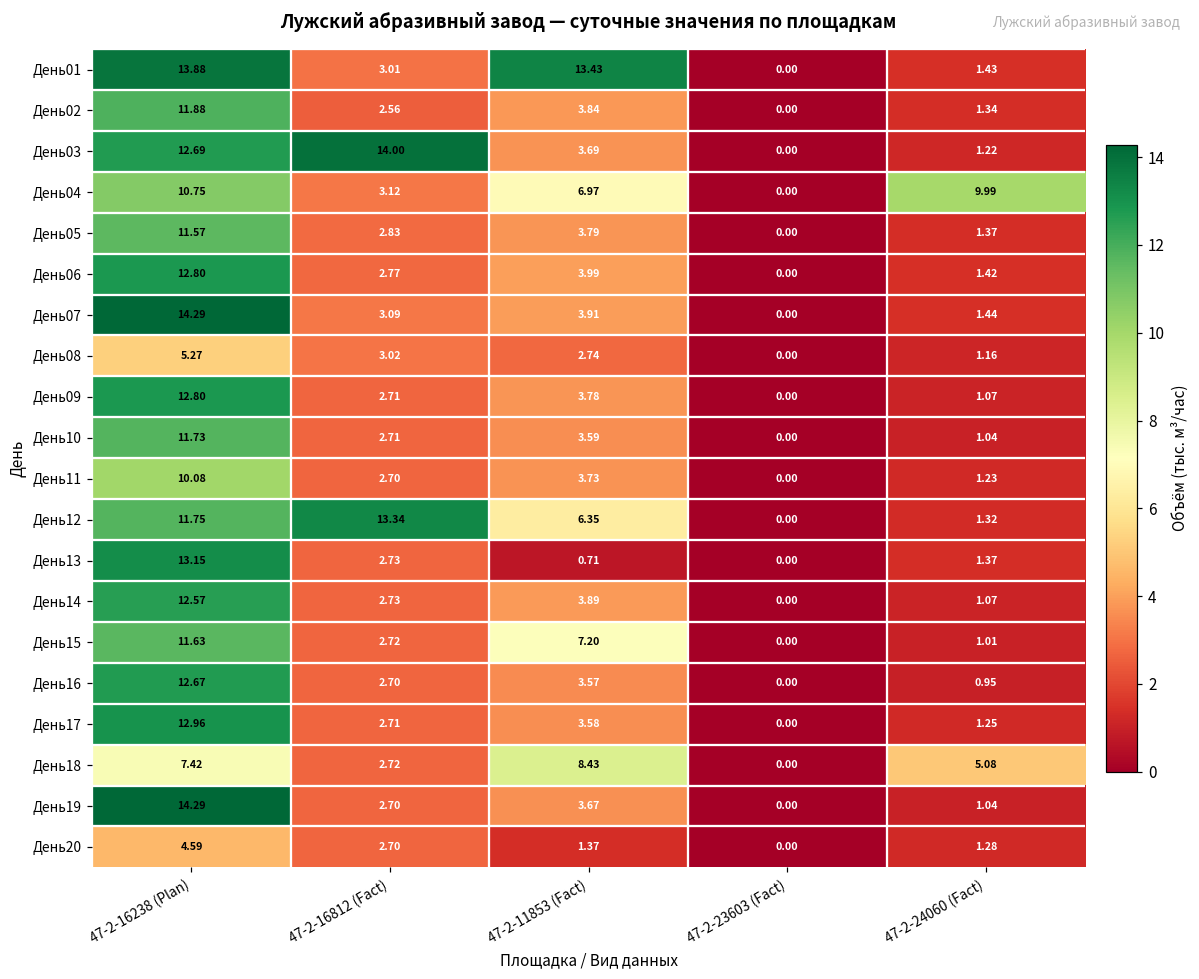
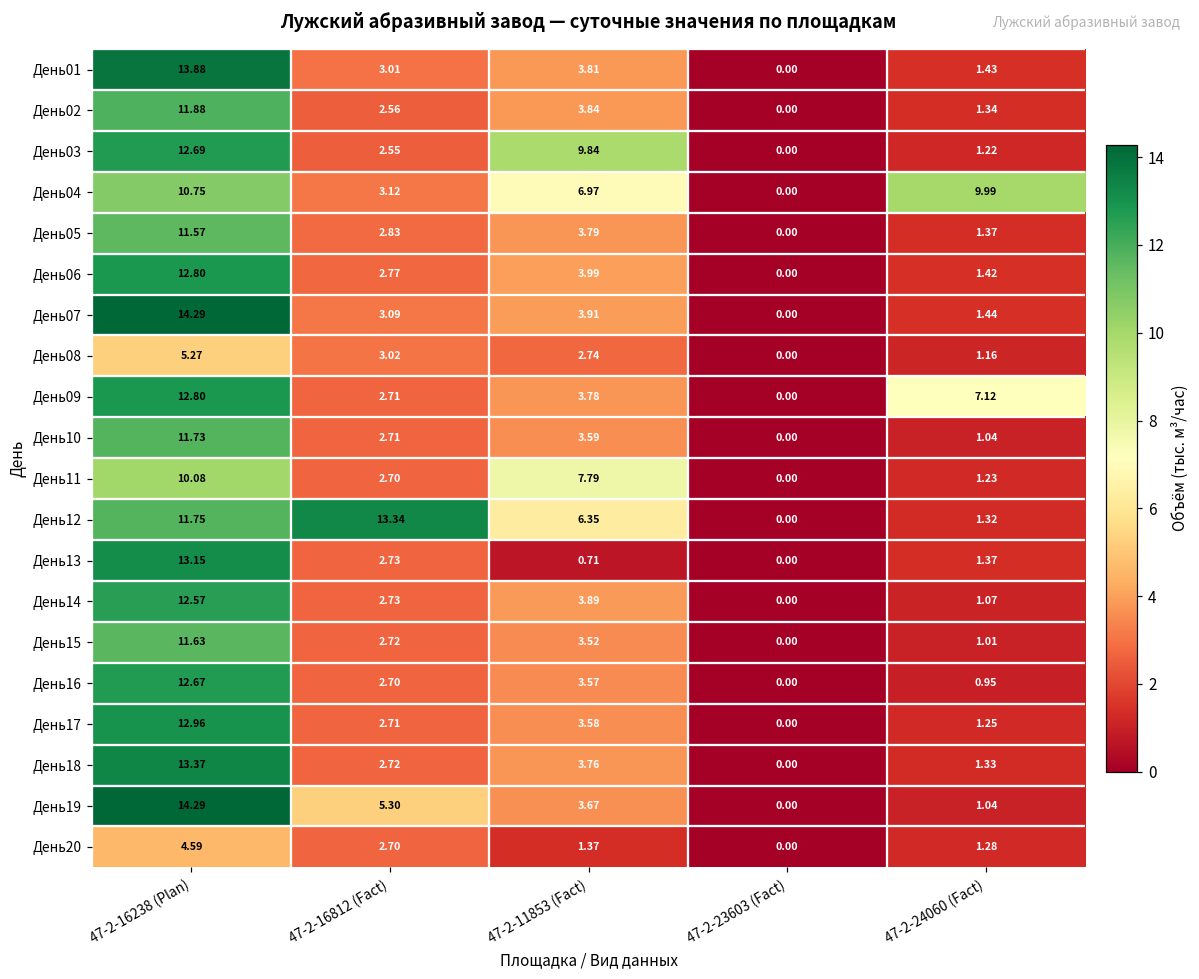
  {
    "День01": {
      "47-2-16238 (Plan)": 13.88,
      "47-2-16812 (Fact)": 3.01,
-     "47-2-11853 (Fact)": 13.43,
+     "47-2-11853 (Fact)": 3.81,
      "47-2-23603 (Fact)": 0.00,
      "47-2-24060 (Fact)": 1.43
    },
    "День02": {
      "47-2-16238 (Plan)": 11.88,
      "47-2-16812 (Fact)": 2.56,
      "47-2-11853 (Fact)": 3.84,
      "47-2-23603 (Fact)": 0.00,
      "47-2-24060 (Fact)": 1.34
    },
    "День03": {
      "47-2-16238 (Plan)": 12.69,
-     "47-2-16812 (Fact)": 14.00,
-     "47-2-11853 (Fact)": 3.69,
+     "47-2-16812 (Fact)": 2.55,
+     "47-2-11853 (Fact)": 9.84,
      "47-2-23603 (Fact)": 0.00,
      "47-2-24060 (Fact)": 1.22
    },
    "День04": {
      "47-2-16238 (Plan)": 10.75,
      "47-2-16812 (Fact)": 3.12,
      "47-2-11853 (Fact)": 6.97,
      "47-2-23603 (Fact)": 0.00,
      "47-2-24060 (Fact)": 9.99
    },
    "День05": {
      "47-2-16238 (Plan)": 11.57,
      "47-2-16812 (Fact)": 2.83,
      "47-2-11853 (Fact)": 3.79,
      "47-2-23603 (Fact)": 0.00,
      "47-2-24060 (Fact)": 1.37
    },
    "День06": {
      "47-2-16238 (Plan)": 12.80,
      "47-2-16812 (Fact)": 2.77,
      "47-2-11853 (Fact)": 3.99,
      "47-2-23603 (Fact)": 0.00,
      "47-2-24060 (Fact)": 1.42
    },
    "День07": {
      "47-2-16238 (Plan)": 14.29,
      "47-2-16812 (Fact)": 3.09,
      "47-2-11853 (Fact)": 3.91,
      "47-2-23603 (Fact)": 0.00,
      "47-2-24060 (Fact)": 1.44
    },
    "День08": {
      "47-2-16238 (Plan)": 5.27,
      "47-2-16812 (Fact)": 3.02,
      "47-2-11853 (Fact)": 2.74,
      "47-2-23603 (Fact)": 0.00,
      "47-2-24060 (Fact)": 1.16
    },
    "День09": {
      "47-2-16238 (Plan)": 12.80,
      "47-2-16812 (Fact)": 2.71,
      "47-2-11853 (Fact)": 3.78,
      "47-2-23603 (Fact)": 0.00,
-     "47-2-24060 (Fact)": 1.07
+     "47-2-24060 (Fact)": 7.12
    },
    "День10": {
      "47-2-16238 (Plan)": 11.73,
      "47-2-16812 (Fact)": 2.71,
      "47-2-11853 (Fact)": 3.59,
      "47-2-23603 (Fact)": 0.00,
      "47-2-24060 (Fact)": 1.04
    },
    "День11": {
      "47-2-16238 (Plan)": 10.08,
      "47-2-16812 (Fact)": 2.70,
-     "47-2-11853 (Fact)": 3.73,
+     "47-2-11853 (Fact)": 7.79,
      "47-2-23603 (Fact)": 0.00,
      "47-2-24060 (Fact)": 1.23
    },
    "День12": {
      "47-2-16238 (Plan)": 11.75,
      "47-2-16812 (Fact)": 13.34,
      "47-2-11853 (Fact)": 6.35,
      "47-2-23603 (Fact)": 0.00,
      "47-2-24060 (Fact)": 1.32
    },
    "День13": {
      "47-2-16238 (Plan)": 13.15,
      "47-2-16812 (Fact)": 2.73,
      "47-2-11853 (Fact)": 0.71,
      "47-2-23603 (Fact)": 0.00,
      "47-2-24060 (Fact)": 1.37
    },
    "День14": {
      "47-2-16238 (Plan)": 12.57,
      "47-2-16812 (Fact)": 2.73,
      "47-2-11853 (Fact)": 3.89,
      "47-2-23603 (Fact)": 0.00,
      "47-2-24060 (Fact)": 1.07
    },
    "День15": {
      "47-2-16238 (Plan)": 11.63,
      "47-2-16812 (Fact)": 2.72,
-     "47-2-11853 (Fact)": 7.20,
+     "47-2-11853 (Fact)": 3.52,
      "47-2-23603 (Fact)": 0.00,
      "47-2-24060 (Fact)": 1.01
    },
    "День16": {
      "47-2-16238 (Plan)": 12.67,
      "47-2-16812 (Fact)": 2.70,
      "47-2-11853 (Fact)": 3.57,
      "47-2-23603 (Fact)": 0.00,
      "47-2-24060 (Fact)": 0.95
    },
    "День17": {
      "47-2-16238 (Plan)": 12.96,
      "47-2-16812 (Fact)": 2.71,
      "47-2-11853 (Fact)": 3.58,
      "47-2-23603 (Fact)": 0.00,
      "47-2-24060 (Fact)": 1.25
    },
    "День18": {
-     "47-2-16238 (Plan)": 7.42,
+     "47-2-16238 (Plan)": 13.37,
      "47-2-16812 (Fact)": 2.72,
-     "47-2-11853 (Fact)": 8.43,
+     "47-2-11853 (Fact)": 3.76,
      "47-2-23603 (Fact)": 0.00,
-     "47-2-24060 (Fact)": 5.08
+     "47-2-24060 (Fact)": 1.33
    },
    "День19": {
      "47-2-16238 (Plan)": 14.29,
-     "47-2-16812 (Fact)": 2.70,
+     "47-2-16812 (Fact)": 5.30,
      "47-2-11853 (Fact)": 3.67,
      "47-2-23603 (Fact)": 0.00,
      "47-2-24060 (Fact)": 1.04
    },
    "День20": {
      "47-2-16238 (Plan)": 4.59,
      "47-2-16812 (Fact)": 2.70,
      "47-2-11853 (Fact)": 1.37,
      "47-2-23603 (Fact)": 0.00,
      "47-2-24060 (Fact)": 1.28
    }
  }
